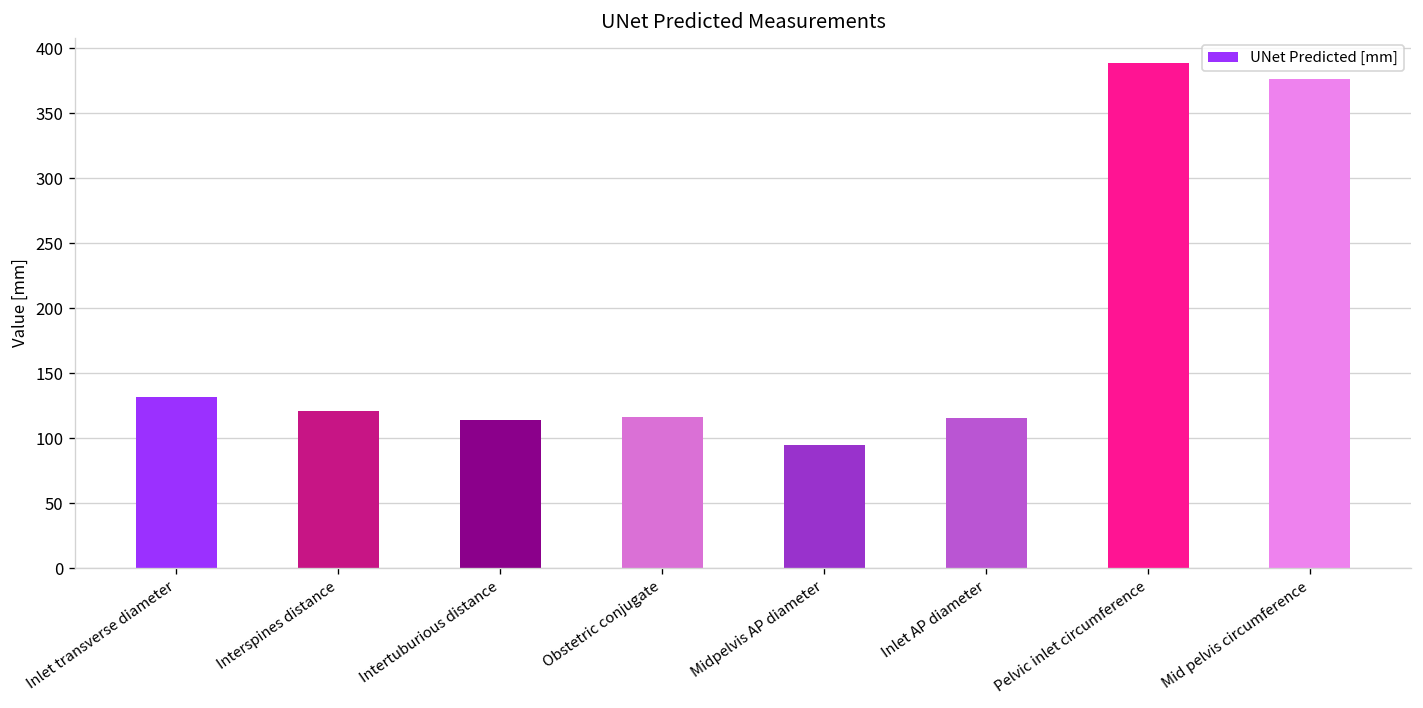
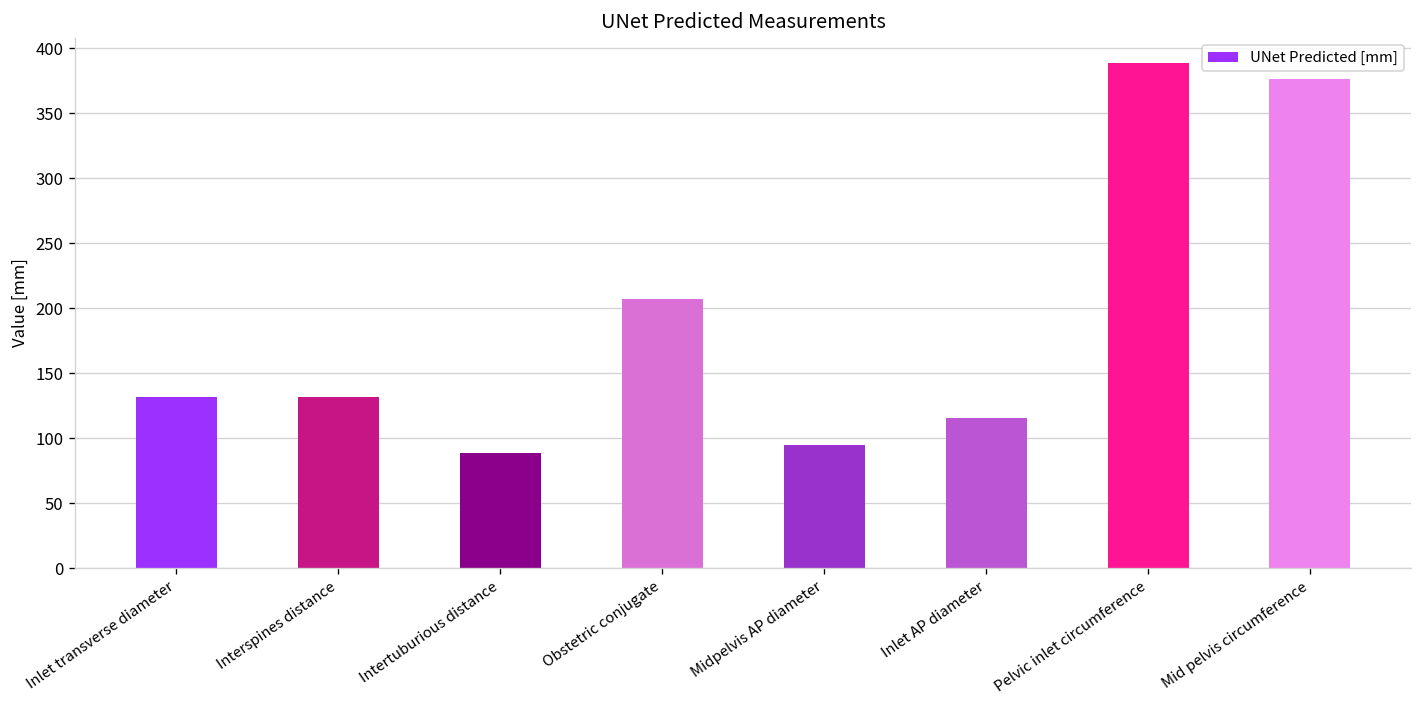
  {
    "Inlet transverse diameter": 132,
-   "Interspines distance": 121,
-   "Intertuburious distance": 114,
-   "Obstetric conjugate": 117,
+   "Interspines distance": 131,
+   "Intertuburious distance": 88,
+   "Obstetric conjugate": 207,
    "Midpelvis AP diameter": 95,
    "Inlet AP diameter": 115,
    "Pelvic inlet circumference": 389,
    "Mid pelvis circumference": 376
  }
